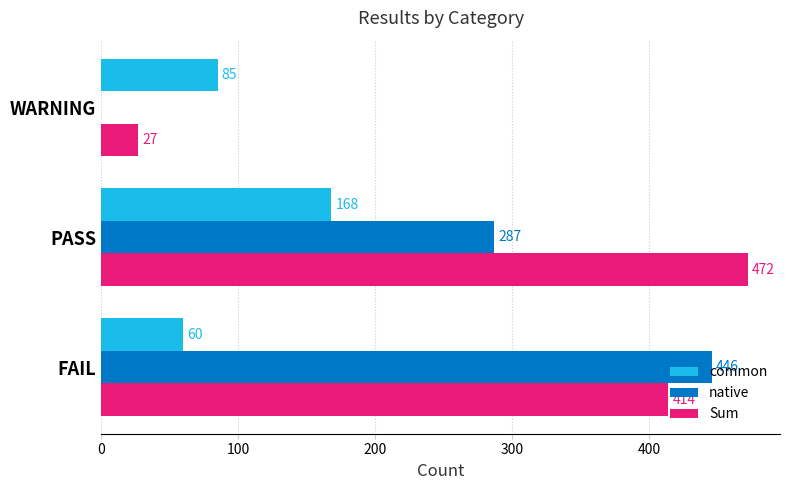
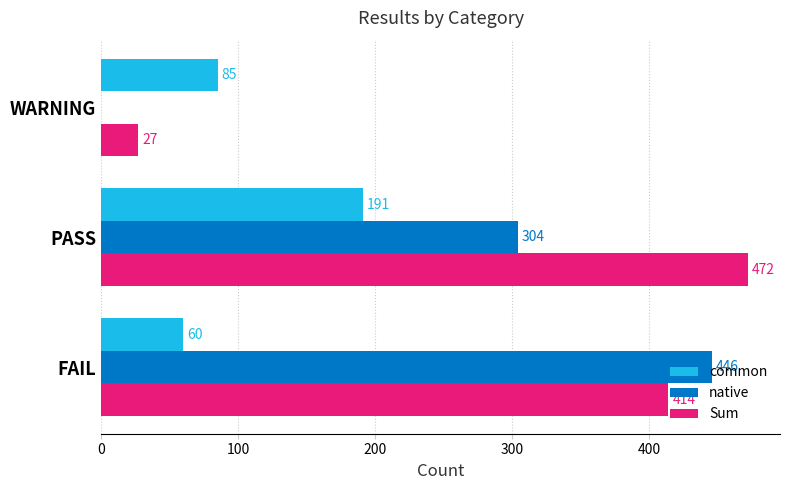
  {
    "common": {
      "WARNING": 85,
-     "PASS": 168,
+     "PASS": 191,
      "FAIL": 60
    },
    "native": {
-     "PASS": 287,
+     "PASS": 304,
      "FAIL": 446
    },
    "Sum": {
      "WARNING": 27,
      "PASS": 472,
      "FAIL": 414
    }
  }
